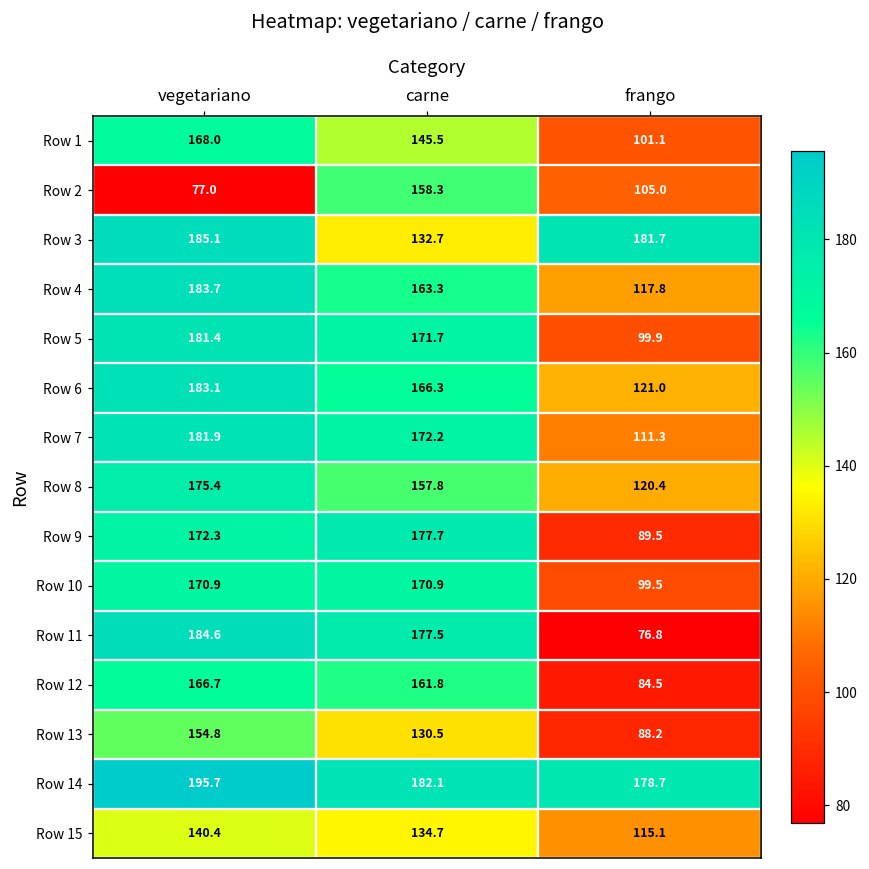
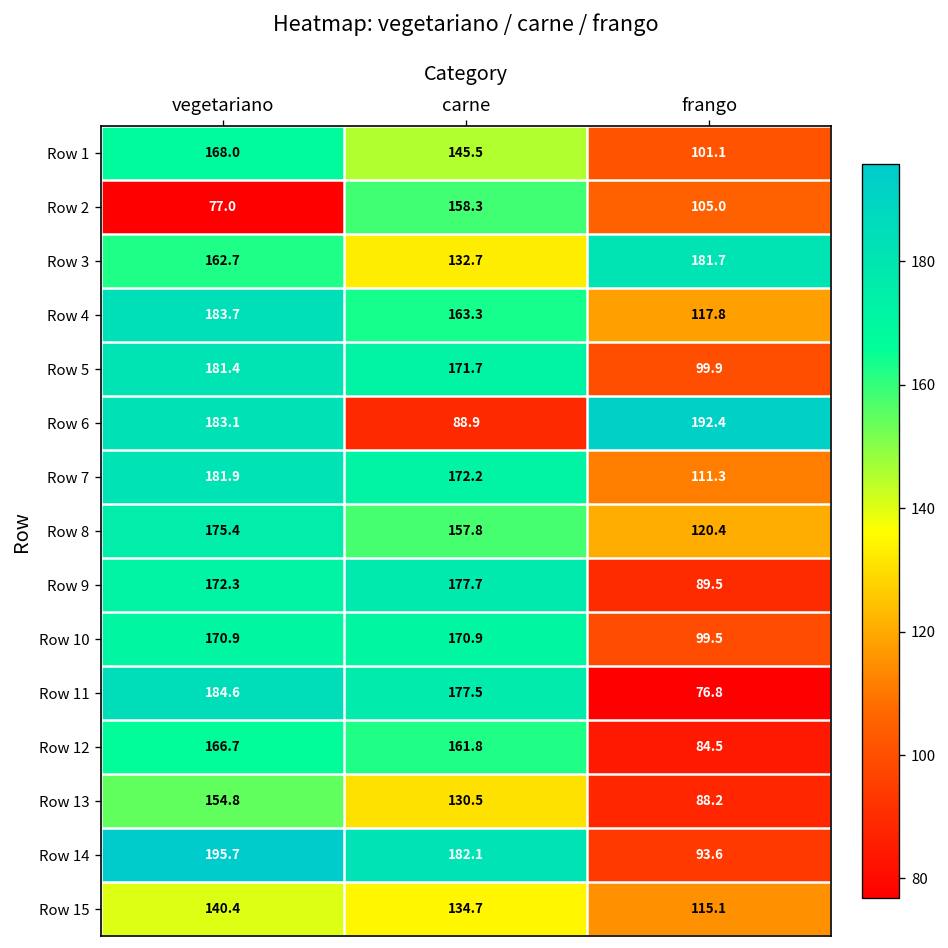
  {
    "Row 1": {
      "vegetariano": 168.0,
      "carne": 145.5,
      "frango": 101.1
    },
    "Row 2": {
      "vegetariano": 77.0,
      "carne": 158.3,
      "frango": 105.0
    },
    "Row 3": {
-     "vegetariano": 185.1,
+     "vegetariano": 162.7,
      "carne": 132.7,
      "frango": 181.7
    },
    "Row 4": {
      "vegetariano": 183.7,
      "carne": 163.3,
      "frango": 117.8
    },
    "Row 5": {
      "vegetariano": 181.4,
      "carne": 171.7,
      "frango": 99.9
    },
    "Row 6": {
      "vegetariano": 183.1,
-     "carne": 166.3,
-     "frango": 121.0
+     "carne": 88.9,
+     "frango": 192.4
    },
    "Row 7": {
      "vegetariano": 181.9,
      "carne": 172.2,
      "frango": 111.3
    },
    "Row 8": {
      "vegetariano": 175.4,
      "carne": 157.8,
      "frango": 120.4
    },
    "Row 9": {
      "vegetariano": 172.3,
      "carne": 177.7,
      "frango": 89.5
    },
    "Row 10": {
      "vegetariano": 170.9,
      "carne": 170.9,
      "frango": 99.5
    },
    "Row 11": {
      "vegetariano": 184.6,
      "carne": 177.5,
      "frango": 76.8
    },
    "Row 12": {
      "vegetariano": 166.7,
      "carne": 161.8,
      "frango": 84.5
    },
    "Row 13": {
      "vegetariano": 154.8,
      "carne": 130.5,
      "frango": 88.2
    },
    "Row 14": {
      "vegetariano": 195.7,
      "carne": 182.1,
-     "frango": 178.7
+     "frango": 93.6
    },
    "Row 15": {
      "vegetariano": 140.4,
      "carne": 134.7,
      "frango": 115.1
    }
  }
